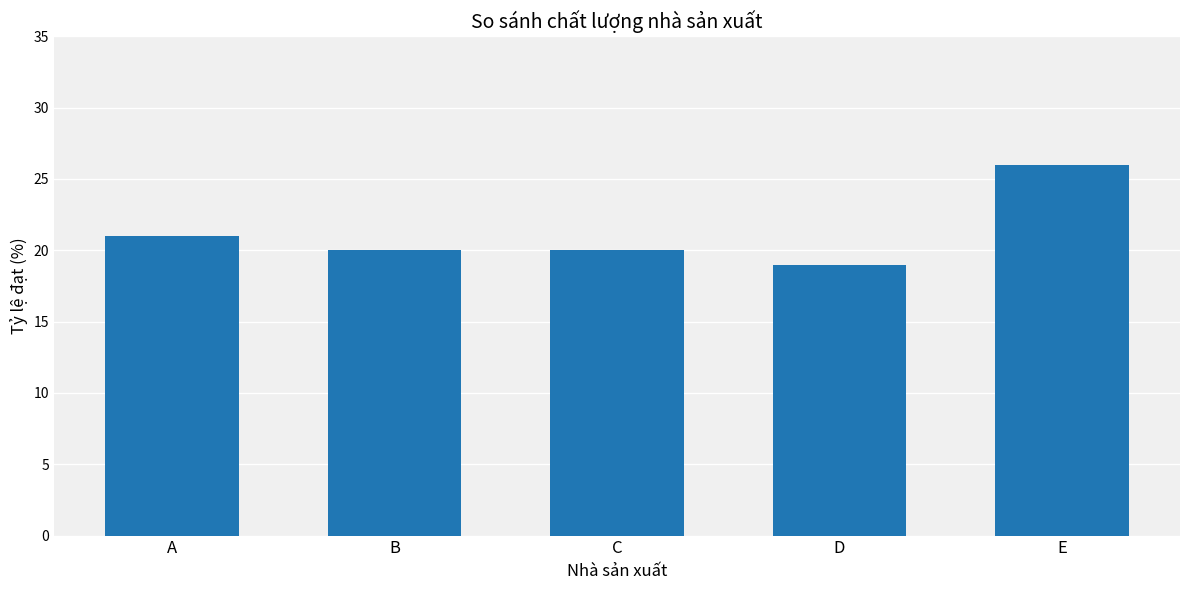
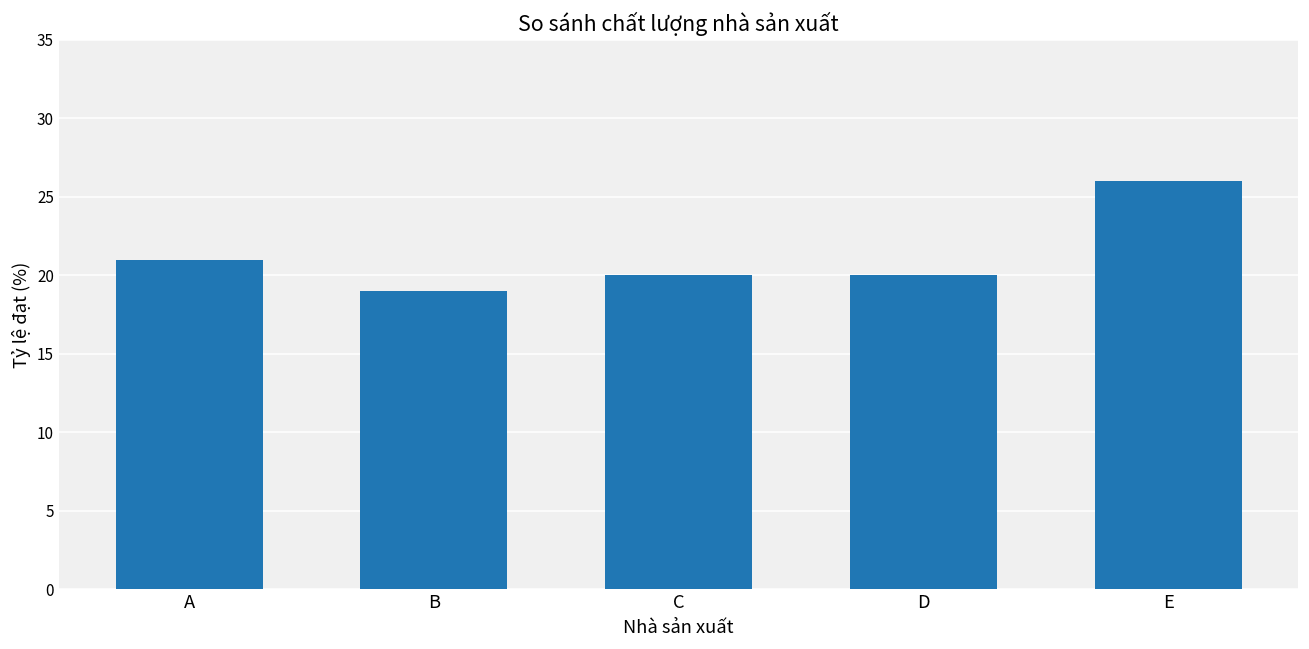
  {
    "A": 21,
-   "B": 20,
+   "B": 19,
    "C": 20,
-   "D": 19,
+   "D": 20,
    "E": 26
  }
